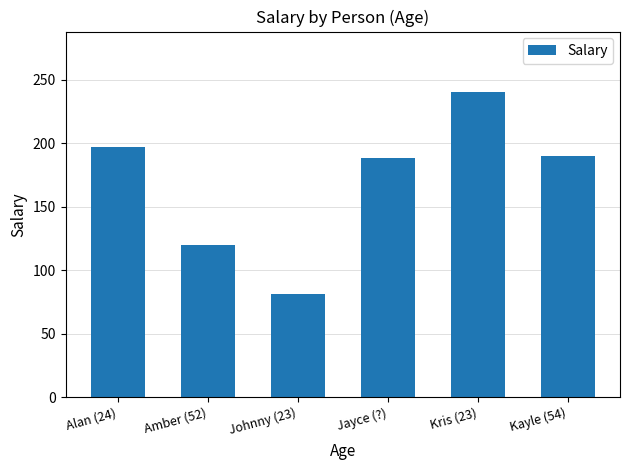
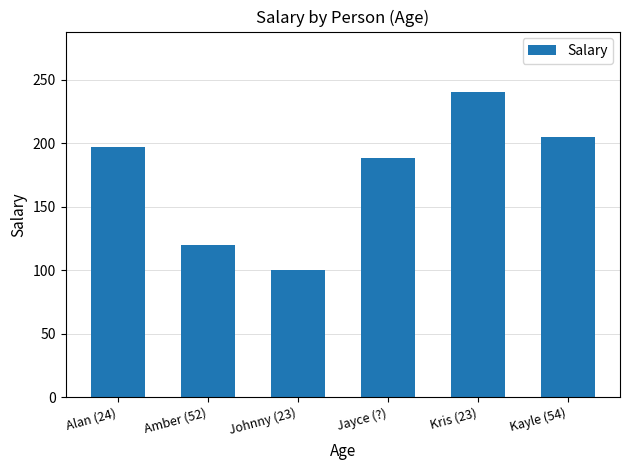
  {
    "Alan (24)": 197,
    "Amber (52)": 120,
-   "Johnny (23)": 81,
+   "Johnny (23)": 100,
    "Jayce (?)": 188,
    "Kris (23)": 240,
-   "Kayle (54)": 190
+   "Kayle (54)": 205
  }
